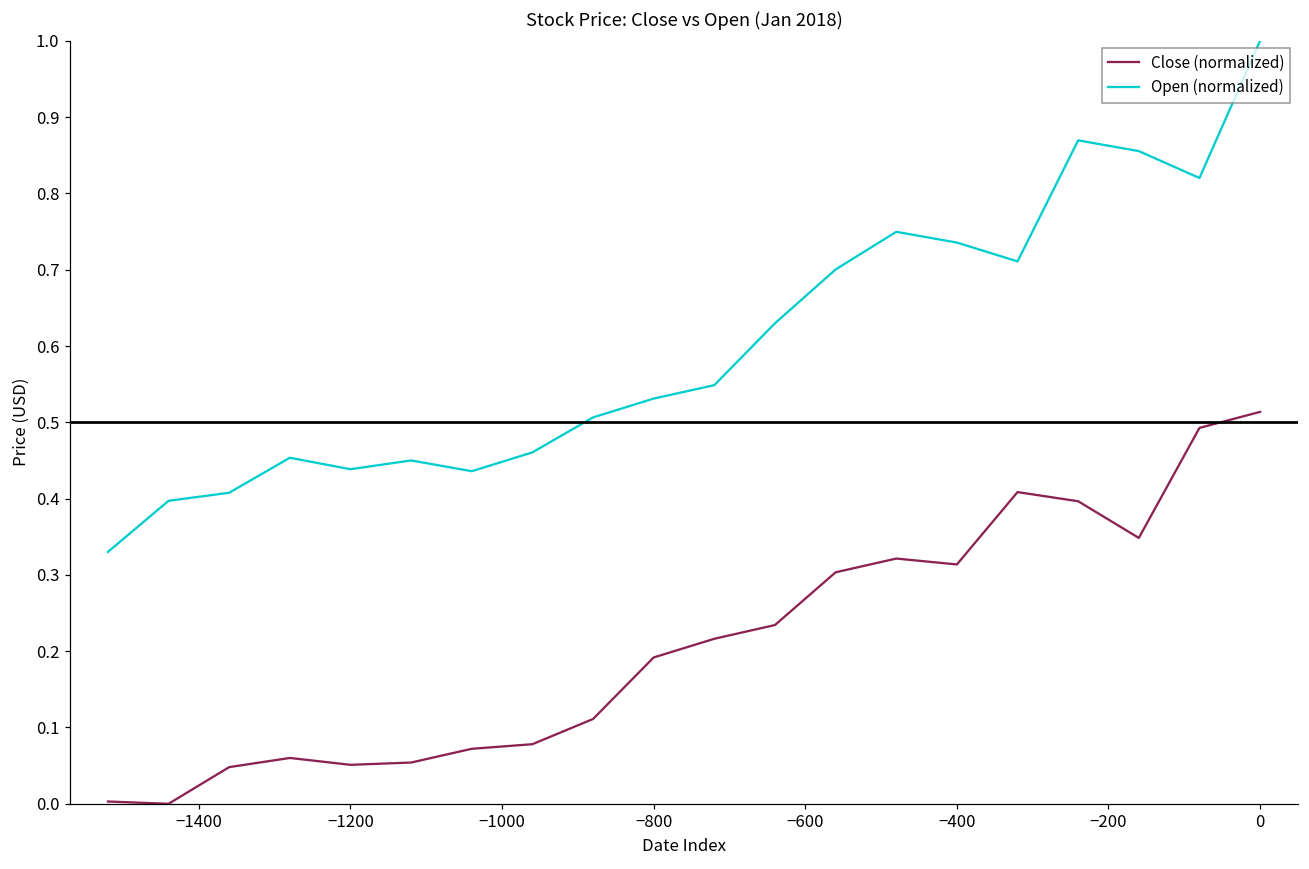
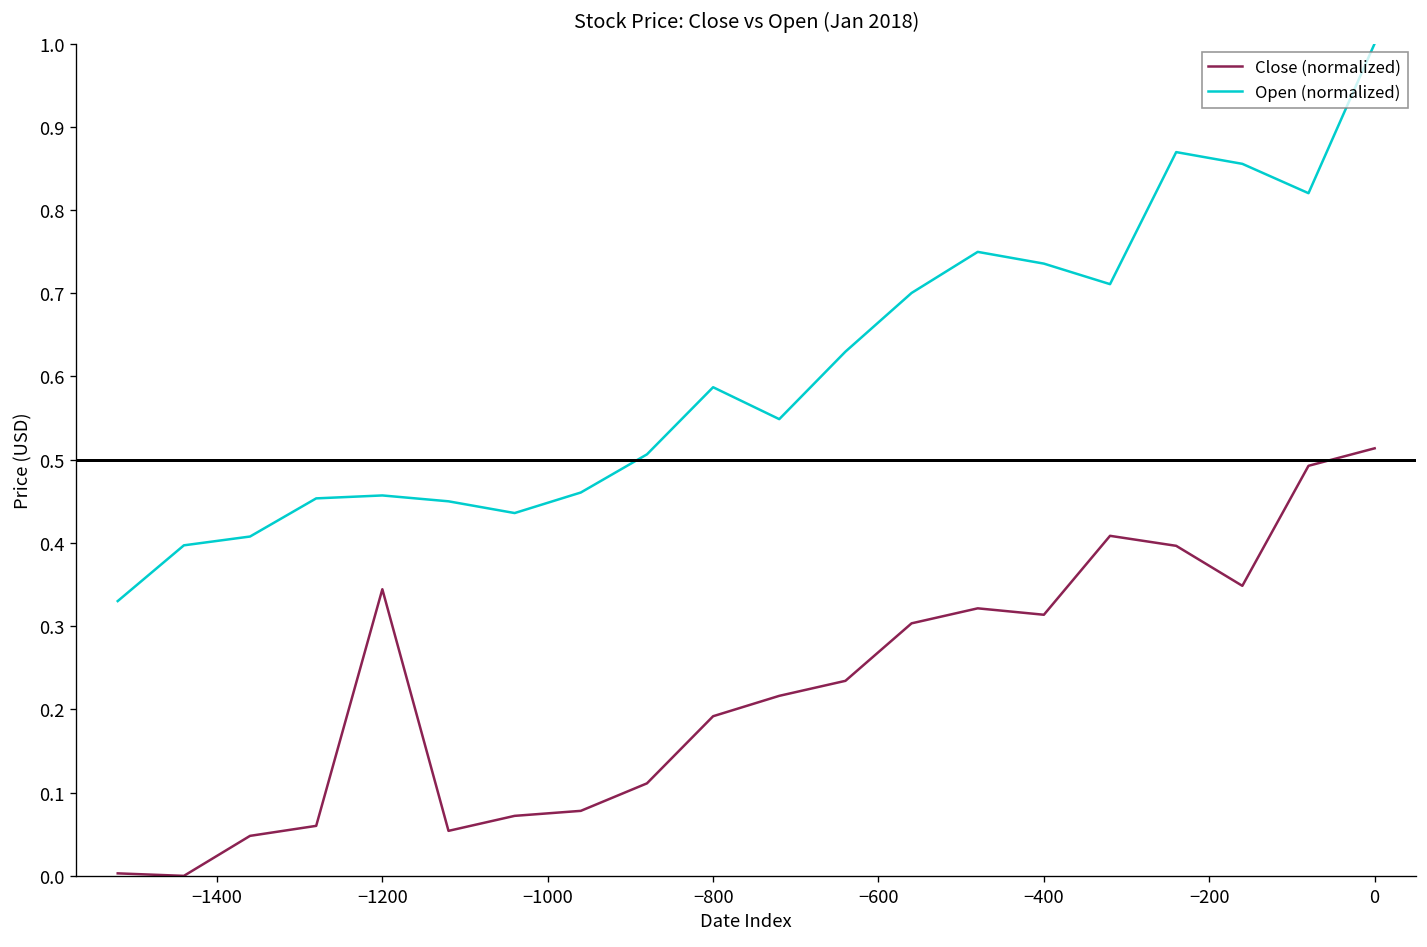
  {
    "Close (normalized)": {
-     "−1200": 0.05,
+     "−1200": 0.34,
      "−800": 0.19,
      "−400": 0.31,
      "0": 0.51
    },
    "Open (normalized)": {
-     "−1200": 0.44,
-     "−800": 0.53,
+     "−1200": 0.46,
+     "−800": 0.59,
      "−400": 0.74,
      "0": 1.00
    }
  }
